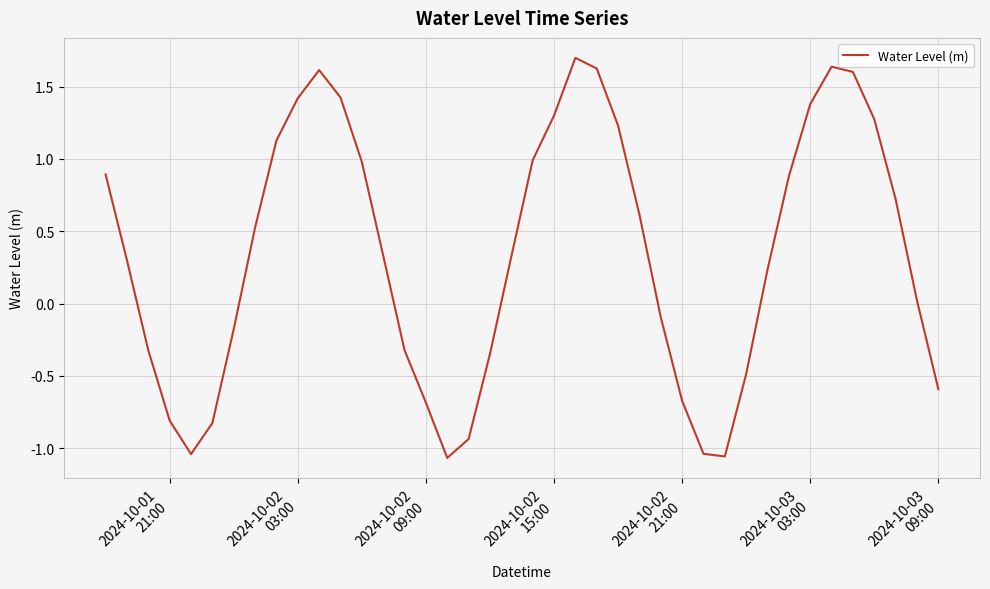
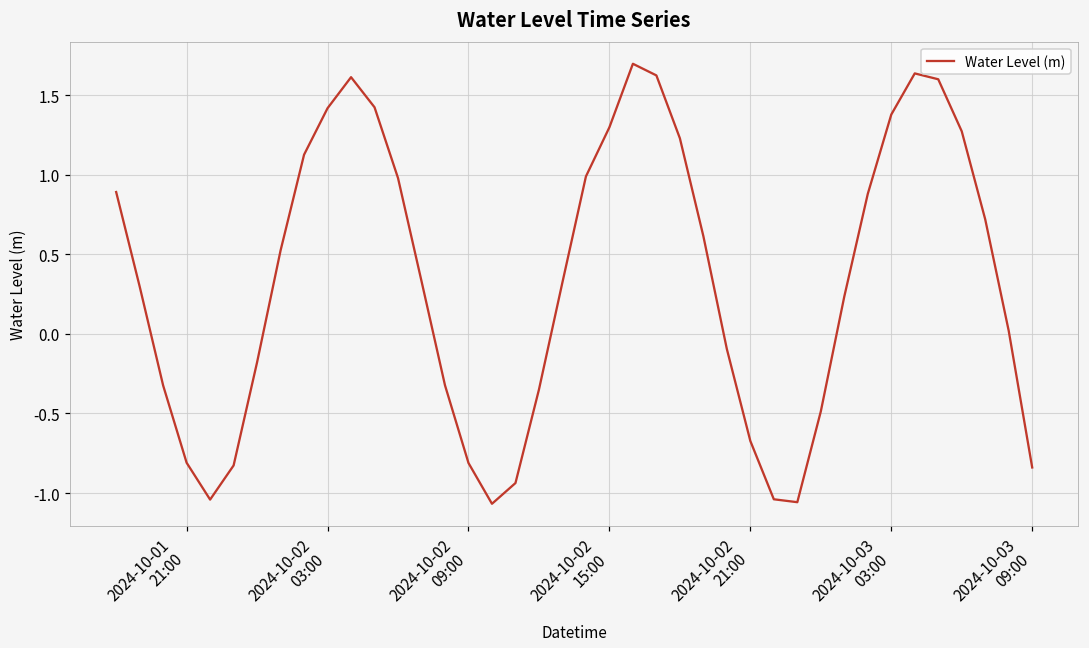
  {
    "2024-10-01 21:00": -0.81,
    "2024-10-02 03:00": 1.42,
-   "2024-10-02 09:00": -0.69,
+   "2024-10-02 09:00": -0.81,
    "2024-10-02 15:00": 1.30,
    "2024-10-02 21:00": -0.67,
    "2024-10-03 03:00": 1.38,
-   "2024-10-03 09:00": -0.59
+   "2024-10-03 09:00": -0.84
  }
